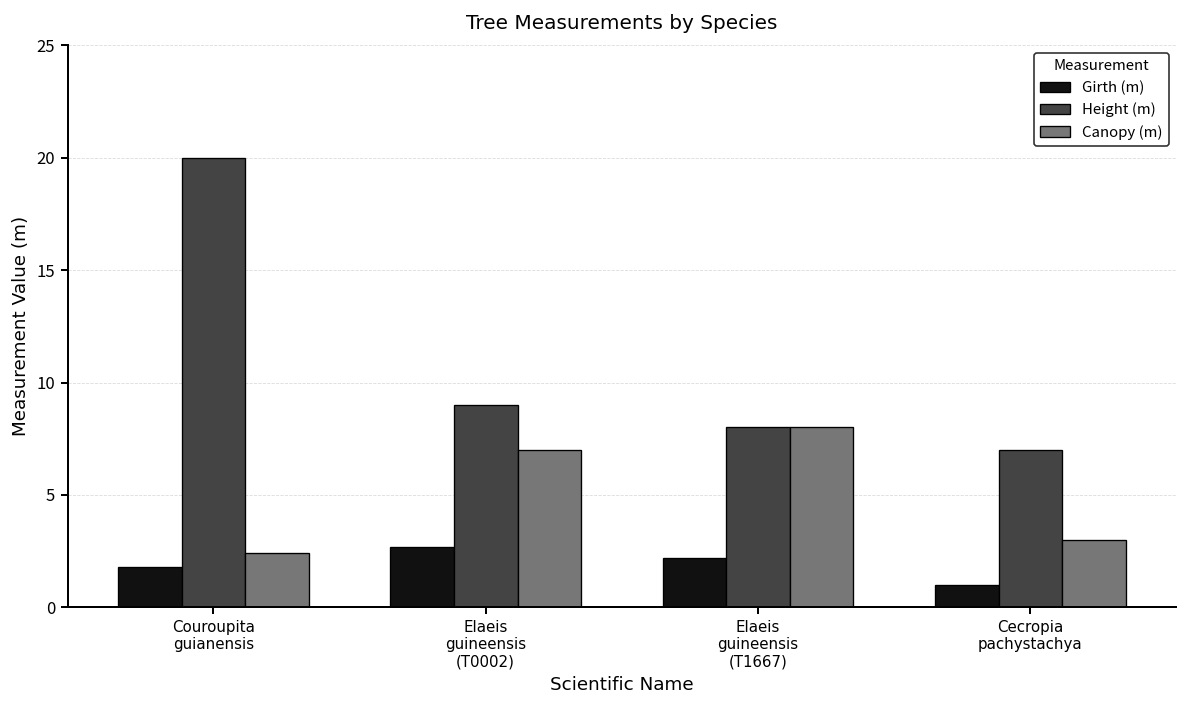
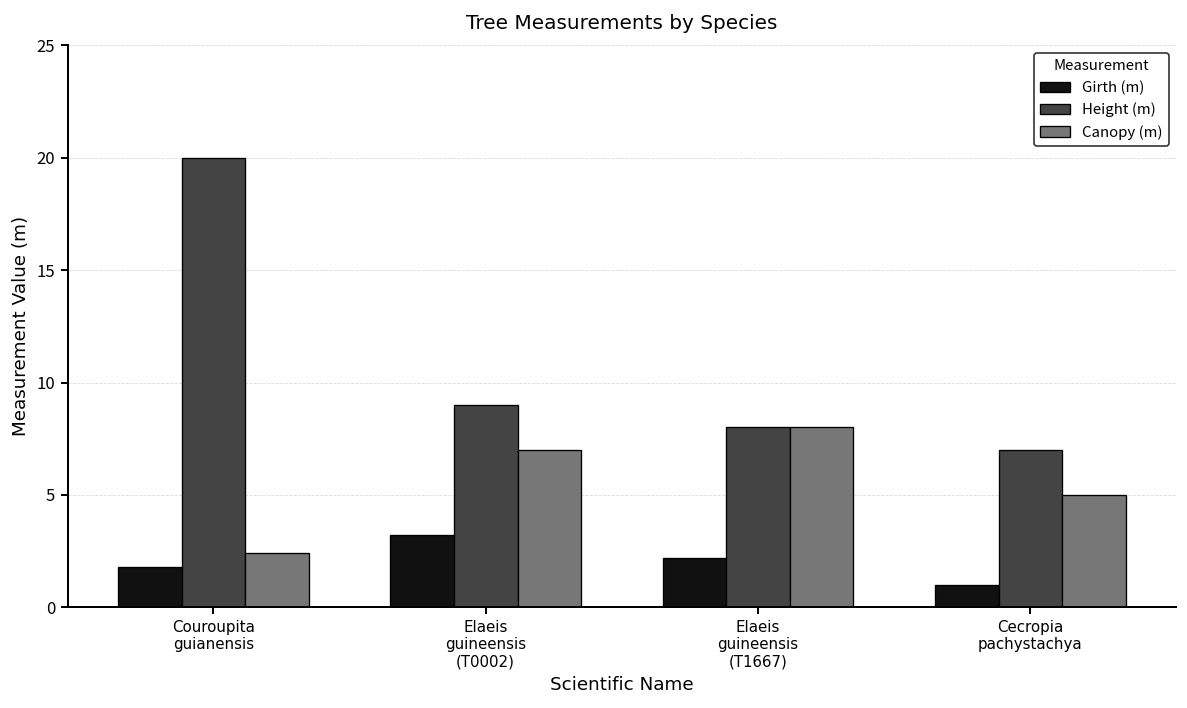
  {
    "Girth (m)": {
      "Couroupita guianensis": 1.8,
-     "Elaeis guineensis (T0002)": 2.7,
+     "Elaeis guineensis (T0002)": 3.2,
      "Elaeis guineensis (T1667)": 2.2,
      "Cecropia pachystachya": 1.0
    },
    "Height (m)": {
      "Couroupita guianensis": 20.0,
      "Elaeis guineensis (T0002)": 9.0,
      "Elaeis guineensis (T1667)": 8.0,
      "Cecropia pachystachya": 7.0
    },
    "Canopy (m)": {
      "Couroupita guianensis": 2.4,
      "Elaeis guineensis (T0002)": 7,
      "Elaeis guineensis (T1667)": 8,
-     "Cecropia pachystachya": 3
+     "Cecropia pachystachya": 5
    }
  }
